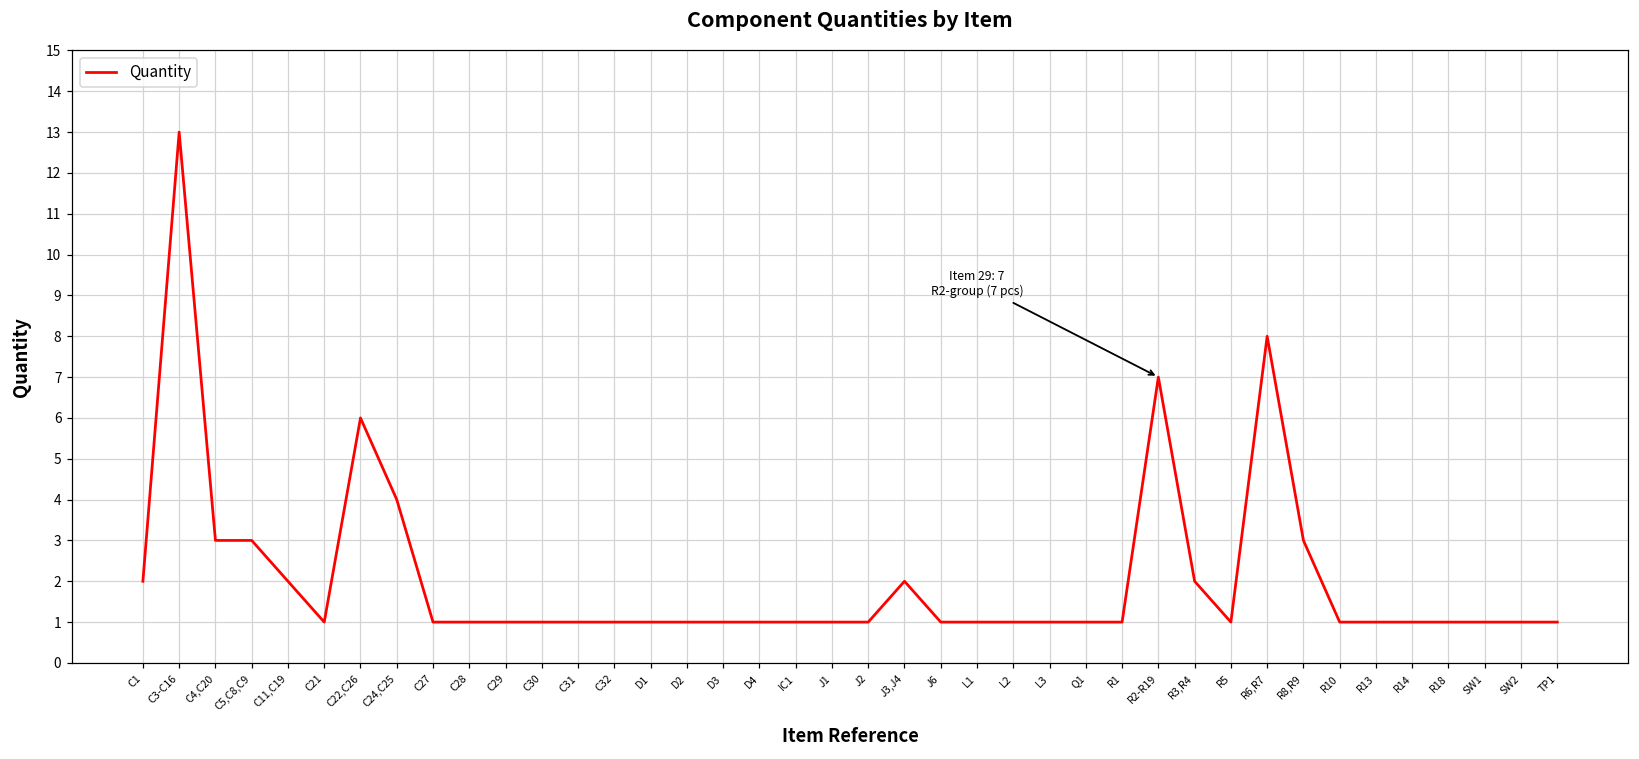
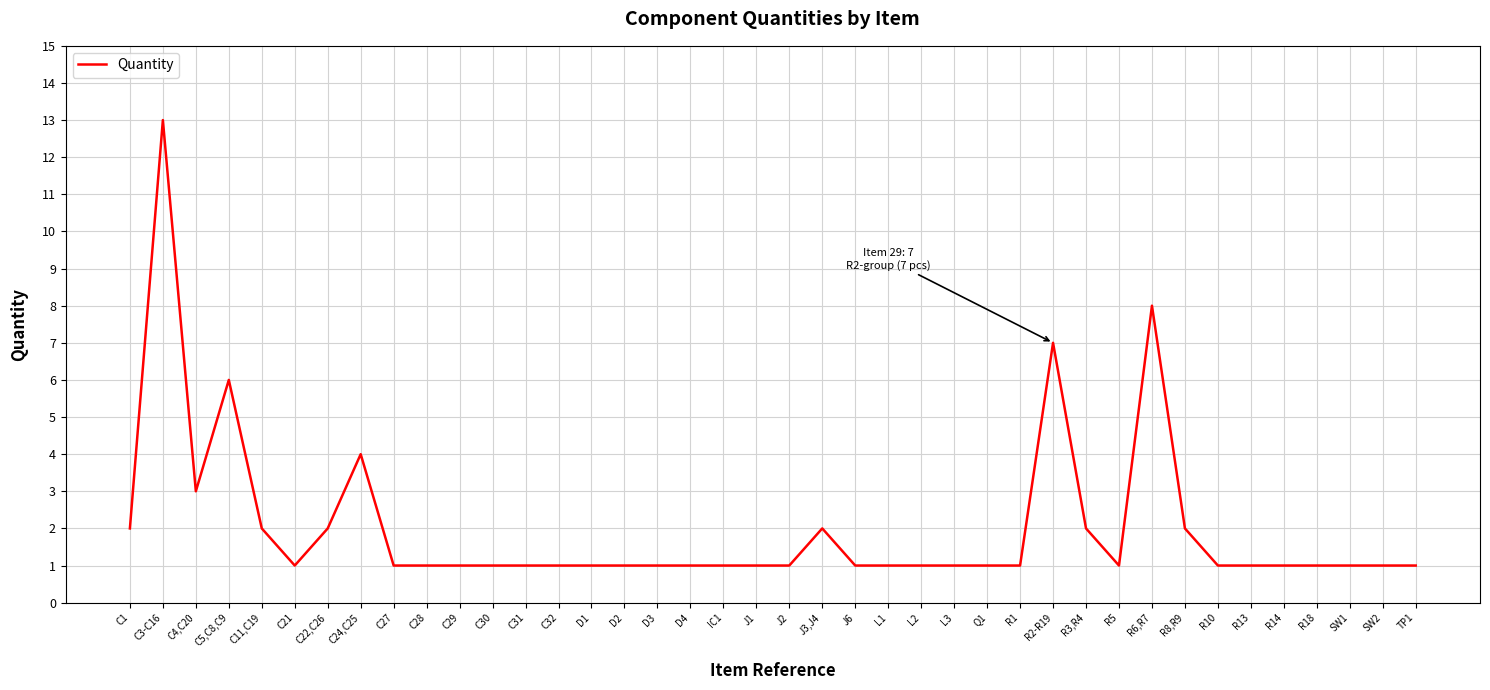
  {
    "C1": 2,
    "C3-C16": 13,
    "C4,C20": 3,
-   "C5,C8,C9": 3,
+   "C5,C8,C9": 6,
    "C11,C19": 2,
    "C21": 1,
-   "C22,C26": 6,
+   "C22,C26": 2,
    "C24,C25": 4,
    "C27": 1,
    "C28": 1,
    "C29": 1,
    "C30": 1,
    "C31": 1,
    "C32": 1,
    "D1": 1,
    "D2": 1,
    "D3": 1,
    "D4": 1,
    "IC1": 1,
    "J1": 1,
    "J2": 1,
    "J3,J4": 2,
    "J6": 1,
    "L1": 1,
    "L2": 1,
    "L3": 1,
    "Q1": 1,
    "R1": 1,
    "R3,R4": 2,
    "R5": 1,
    "R6,R7": 8,
-   "R8,R9": 3,
+   "R8,R9": 2,
    "R10": 1,
    "R13": 1,
    "R14": 1,
    "R18": 1,
    "SW1": 1,
    "SW2": 1,
    "TP1": 1
  }
